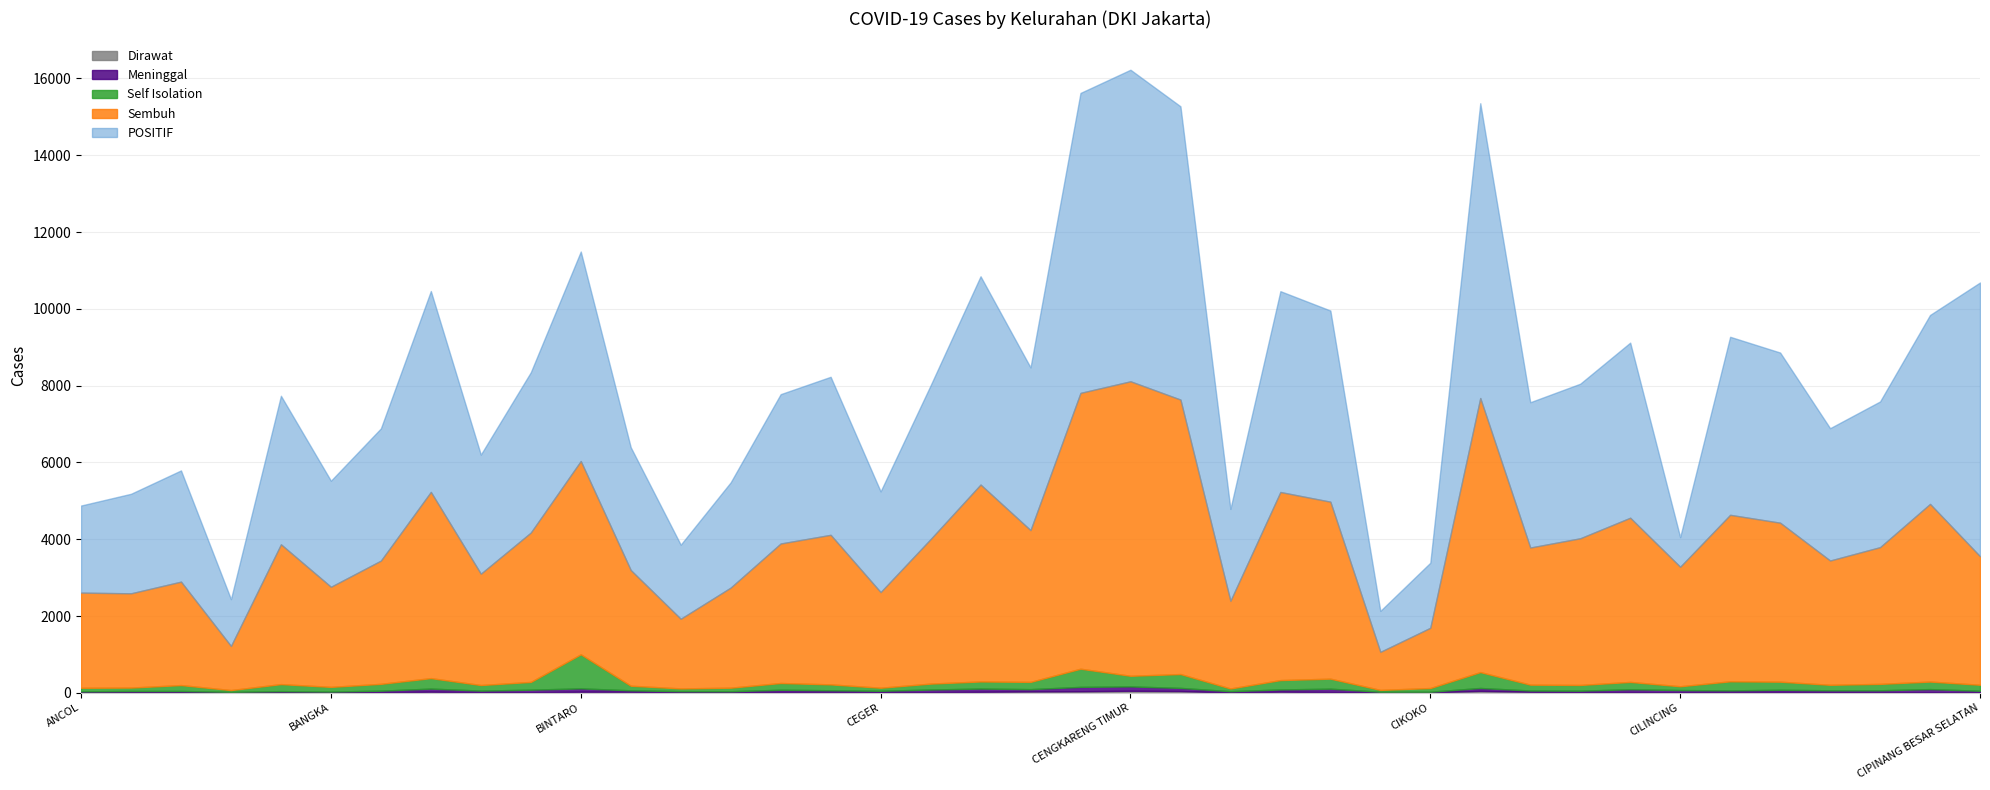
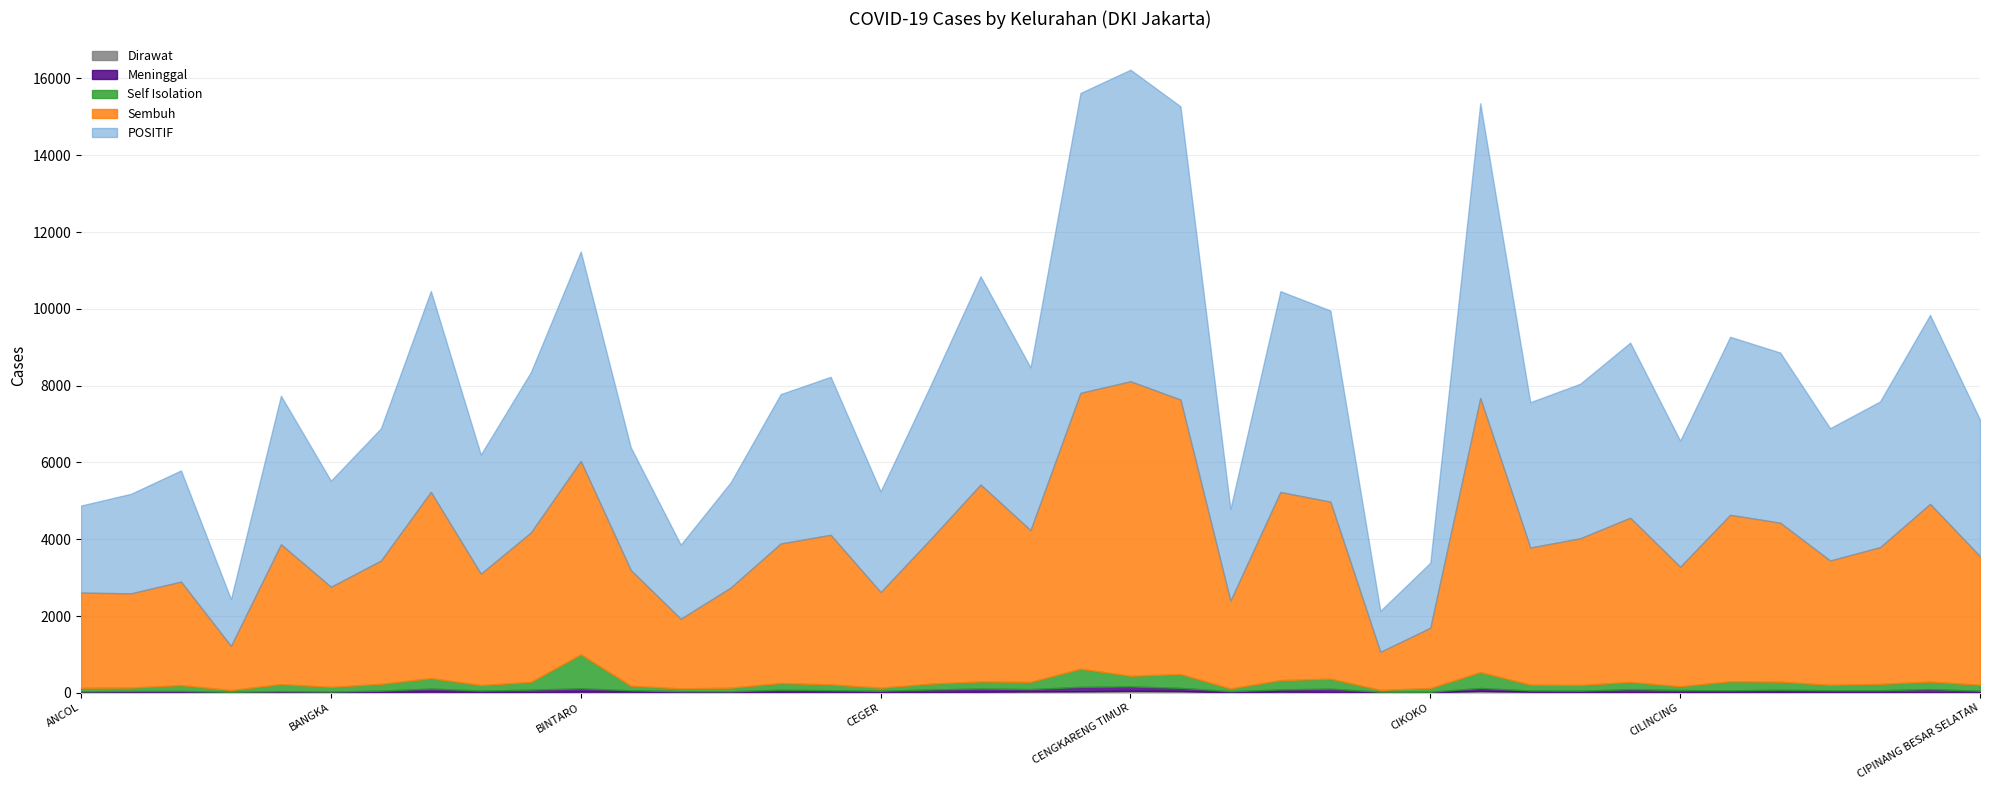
  {
    "Meninggal": {
      "BINTARO": 100,
      "CENGKARENG TIMUR": 100
    },
    "Self Isolation": {
      "ANCOL": 100,
      "BANGKA": 100,
      "BINTARO": 900,
      "CEGER": 100,
      "CENGKARENG TIMUR": 300,
      "CIKOKO": 100,
      "CILINCING": 100,
      "CIPINANG BESAR SELATAN": 200
    },
    "Sembuh": {
      "ANCOL": 2500,
      "BANGKA": 2600,
      "BINTARO": 5000,
      "CEGER": 2500,
      "CENGKARENG TIMUR": 7700,
      "CIKOKO": 1600,
      "CILINCING": 3100,
      "CIPINANG BESAR SELATAN": 3300
    },
    "POSITIF": {
      "ANCOL": 2300,
      "BANGKA": 2800,
      "BINTARO": 5500,
      "CEGER": 2600,
      "CENGKARENG TIMUR": 8100,
      "CIKOKO": 1700,
-     "CILINCING": 800,
-     "CIPINANG BESAR SELATAN": 7100
+     "CILINCING": 3300,
+     "CIPINANG BESAR SELATAN": 3600
    }
  }
